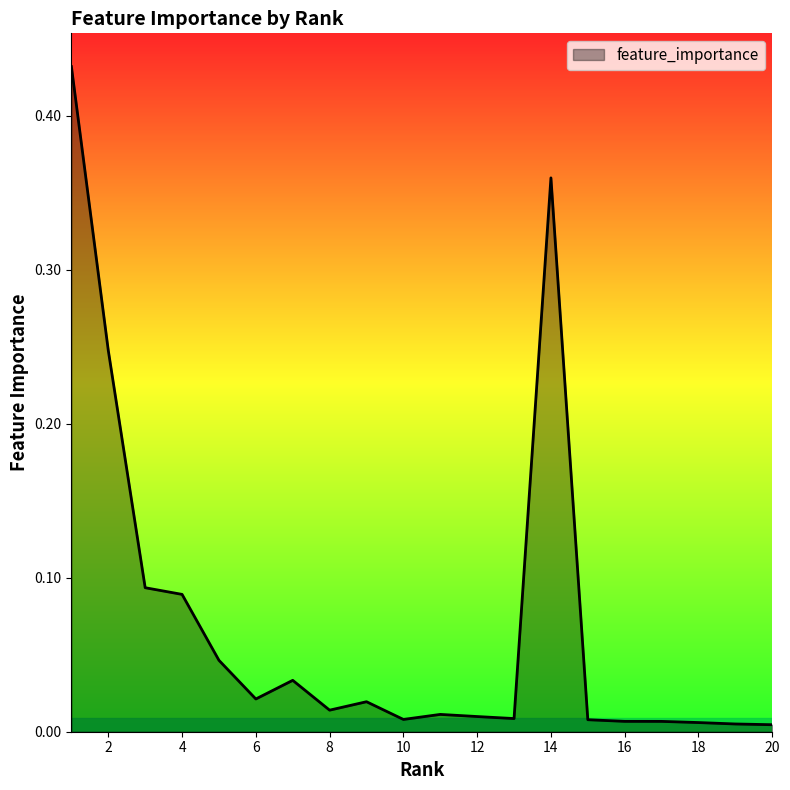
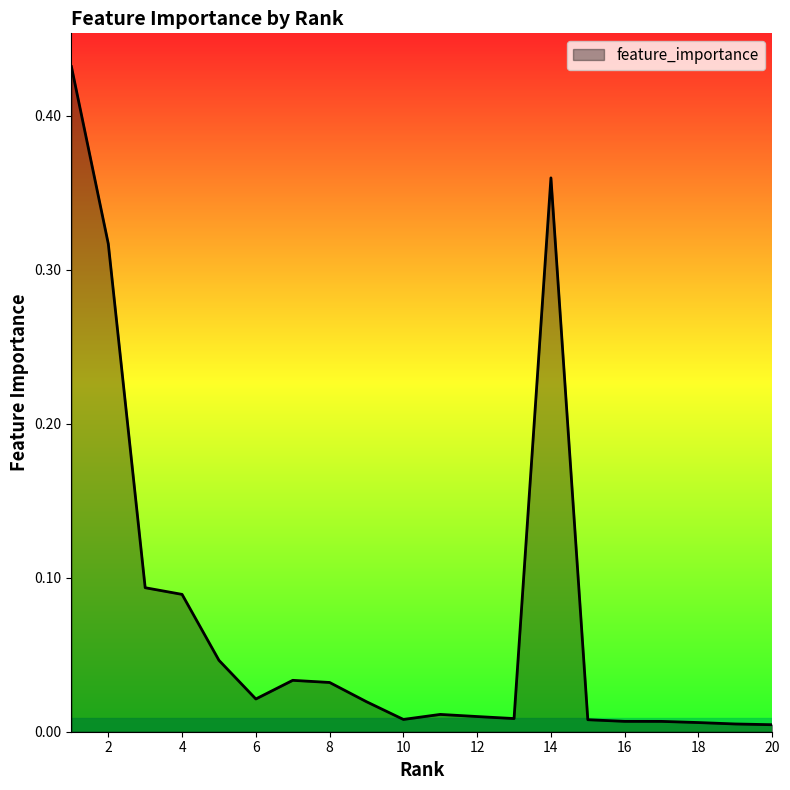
  {
-   "2": 0.248,
+   "2": 0.317,
    "4": 0.089,
    "6": 0.021,
-   "8": 0.014,
+   "8": 0.032,
    "12": 0.010,
    "14": 0.360
  }
